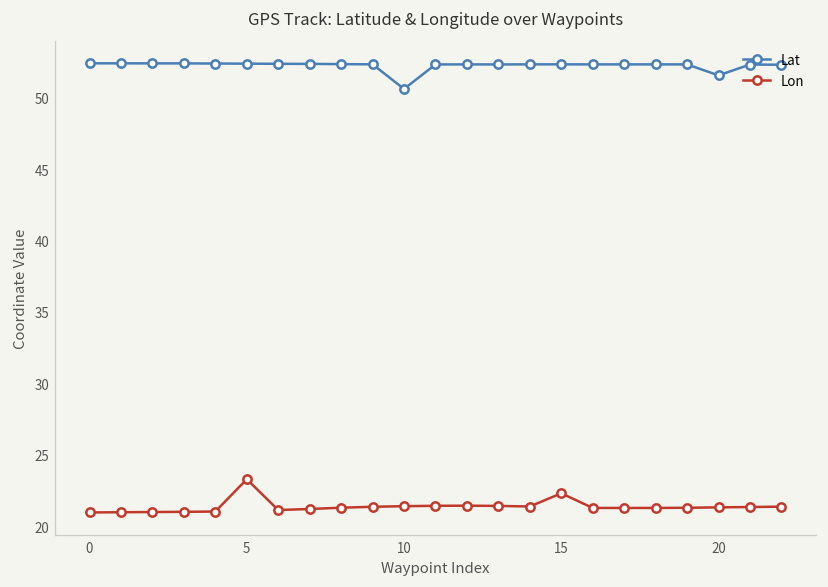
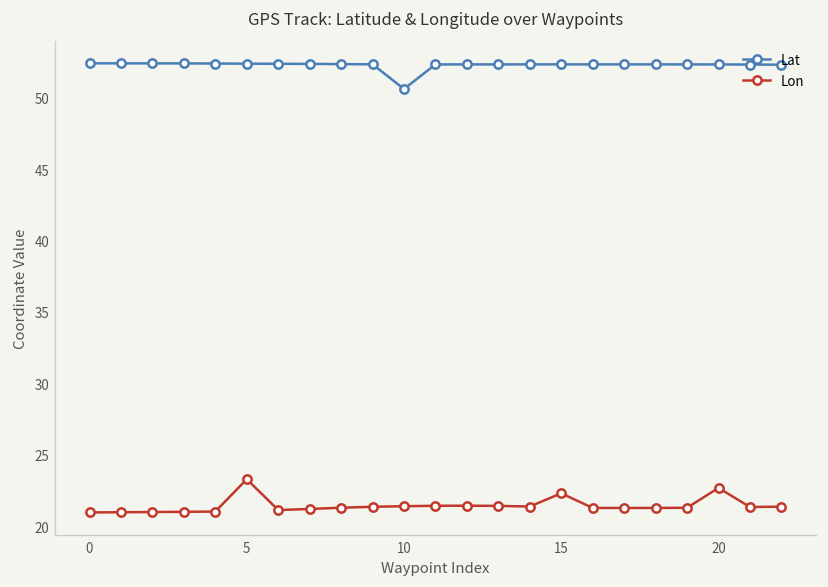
  {
    "Lat": {
      "0": 52.4,
      "5": 52.4,
      "10": 50.6,
      "15": 52.3,
-     "20": 51.6
+     "20": 52.3
    },
    "Lon": {
      "0": 21.0,
      "5": 23.3,
      "10": 21.4,
      "15": 22.3,
-     "20": 21.3
+     "20": 22.7
    }
  }
